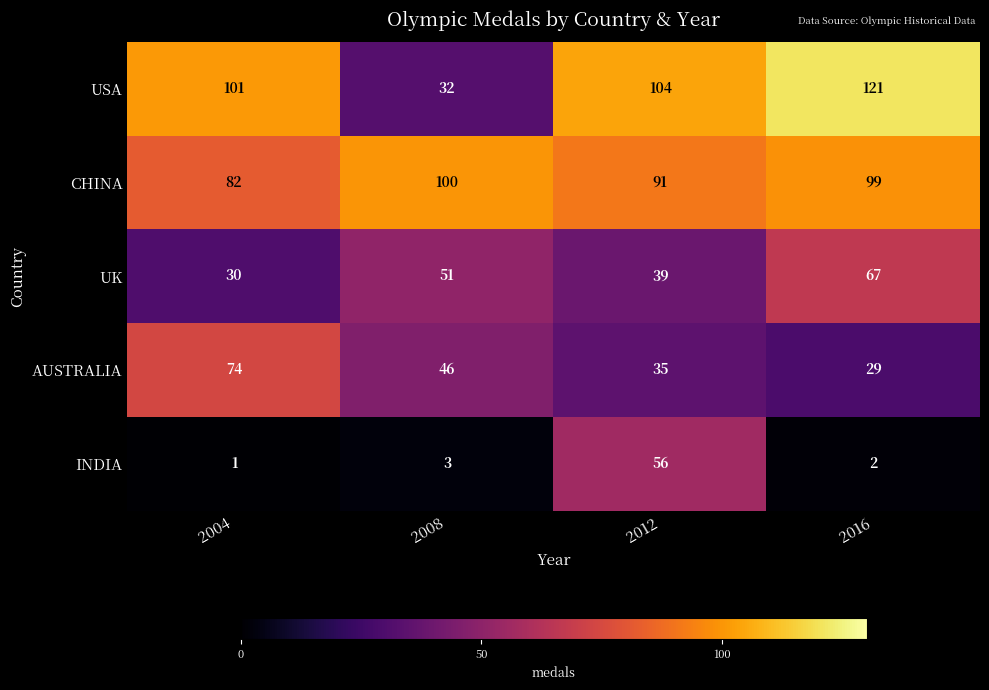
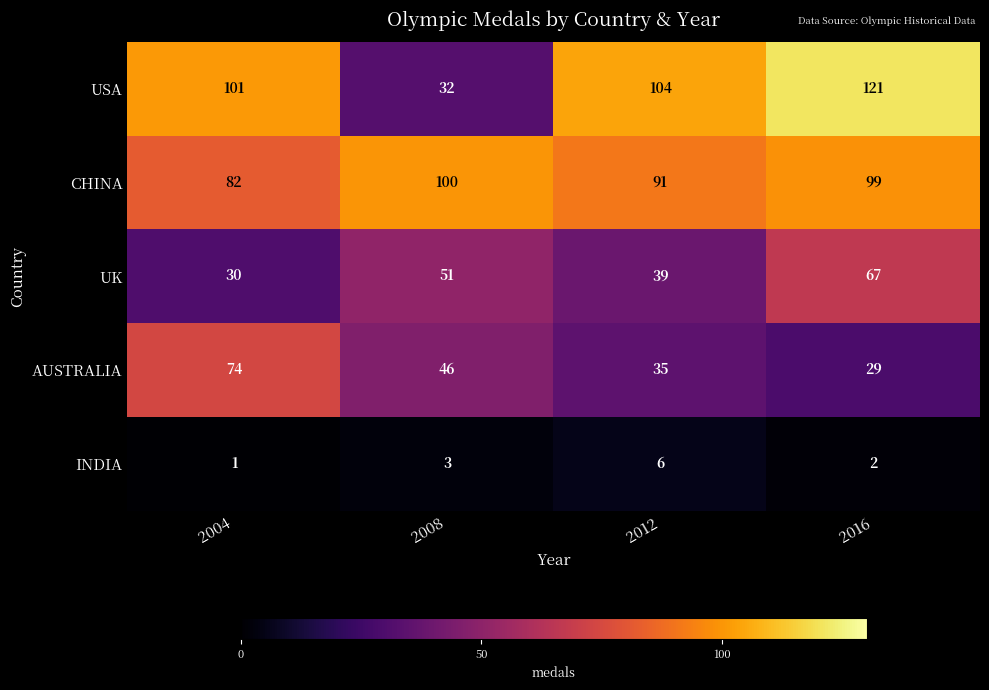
  {
    "USA": {
      "2004": 101,
      "2008": 32,
      "2012": 104,
      "2016": 121
    },
    "CHINA": {
      "2004": 82,
      "2008": 100,
      "2012": 91,
      "2016": 99
    },
    "UK": {
      "2004": 30,
      "2008": 51,
      "2012": 39,
      "2016": 67
    },
    "AUSTRALIA": {
      "2004": 74,
      "2008": 46,
      "2012": 35,
      "2016": 29
    },
    "INDIA": {
      "2004": 1,
      "2008": 3,
-     "2012": 56,
+     "2012": 6,
      "2016": 2
    }
  }
